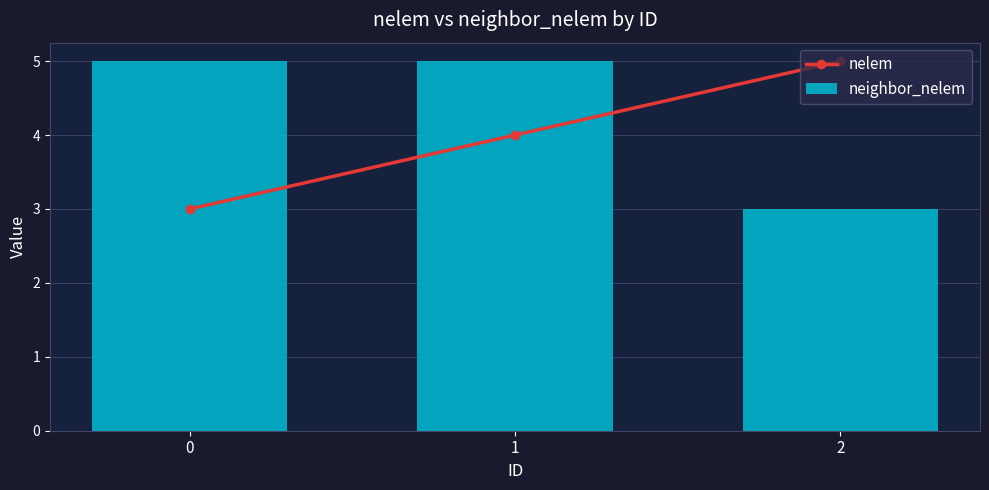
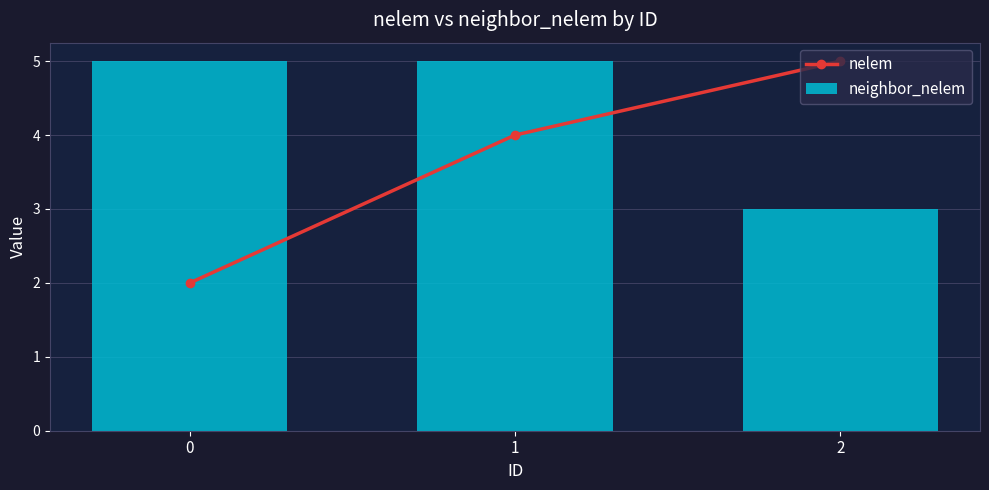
  {
    "nelem": {
-     "0": 3,
+     "0": 2,
      "1": 4
    },
    "neighbor_nelem": {
      "0": 5,
      "1": 5,
      "2": 3
    }
  }
